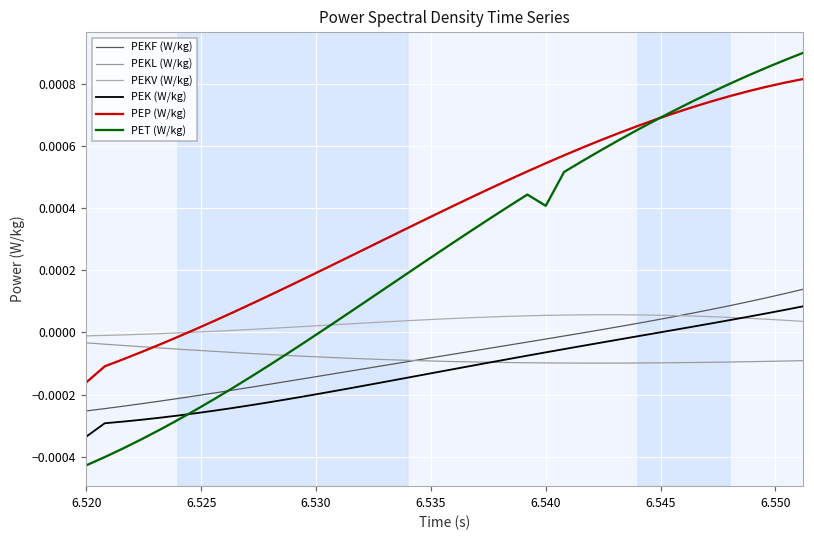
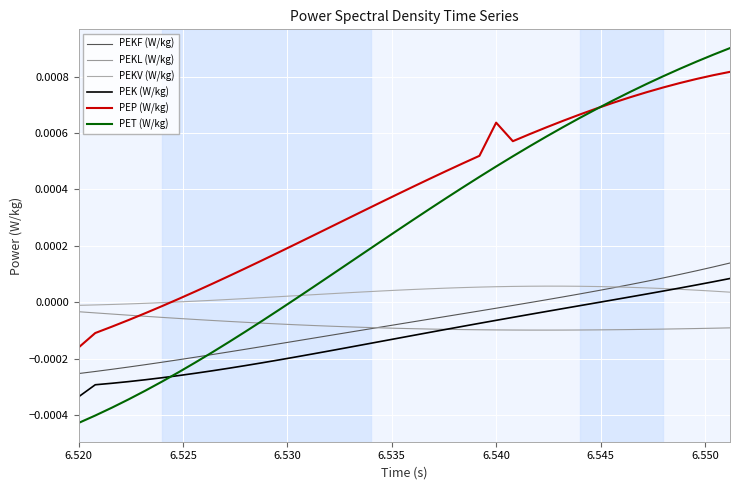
  {
    "PEKF (W/kg)": {
      "6.520": -0.00025,
      "6.540": -0.00002
    },
    "PEK (W/kg)": {
      "6.520": -0.00034,
      "6.540": -0.00006
    },
    "PEP (W/kg)": {
      "6.520": -0.00016,
-     "6.540": 0.00055
+     "6.540": 0.00064
    },
    "PET (W/kg)": {
      "6.520": -0.00043,
-     "6.540": 0.00041
+     "6.540": 0.00048
    }
  }
